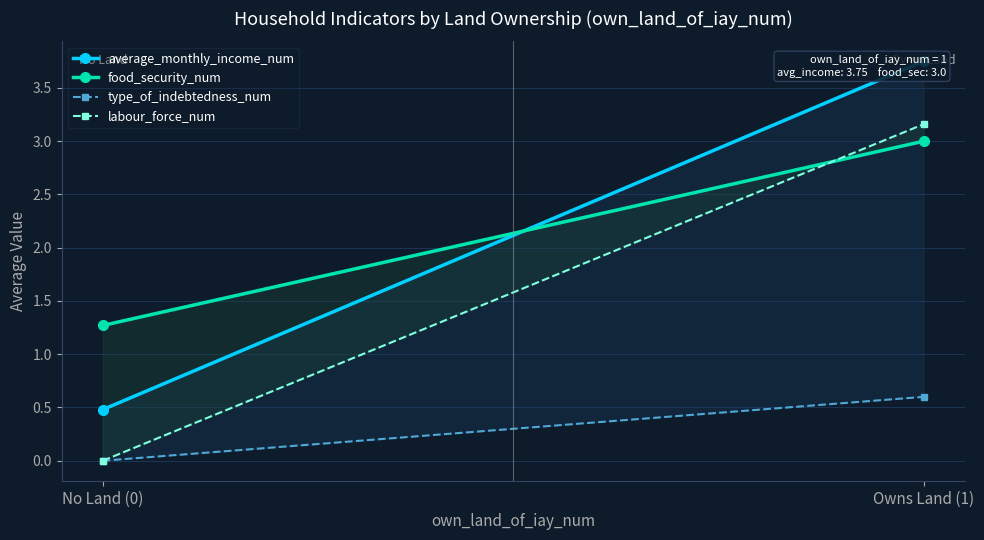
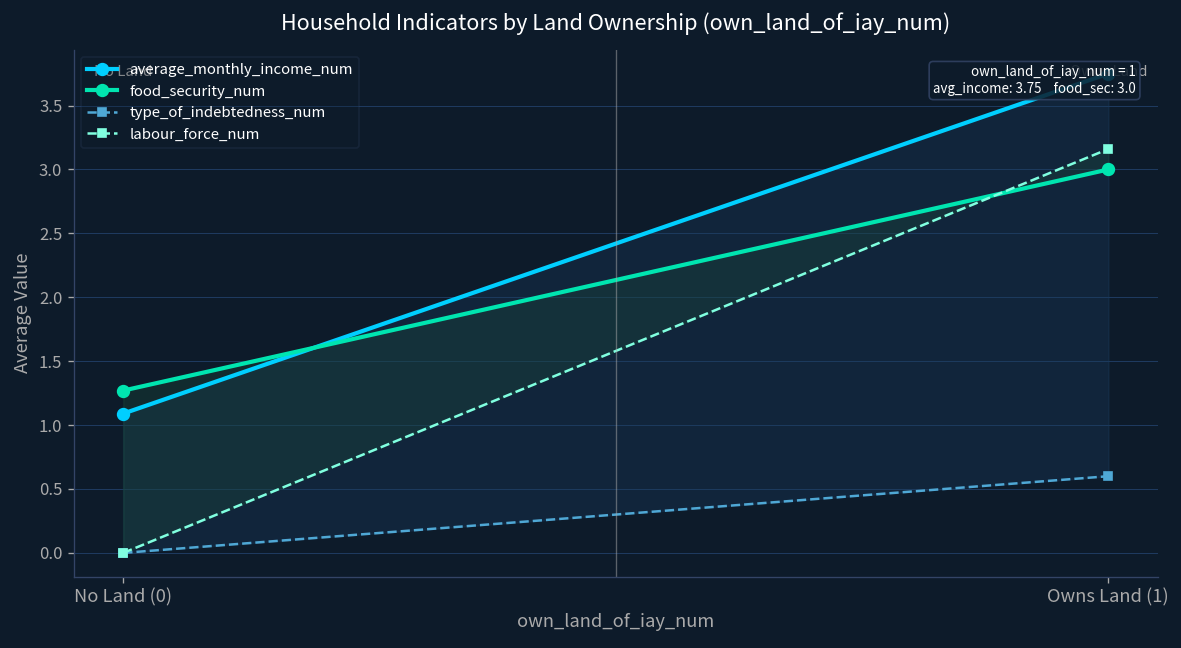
  {
    "average_monthly_income_num": {
-     "No Land (0)": 0.48
+     "No Land (0)": 1.09
    },
    "food_security_num": {
      "Owns Land (1)": 3.00
    },
    "type_of_indebtedness_num": {
      "Owns Land (1)": 0.60
    }
  }
